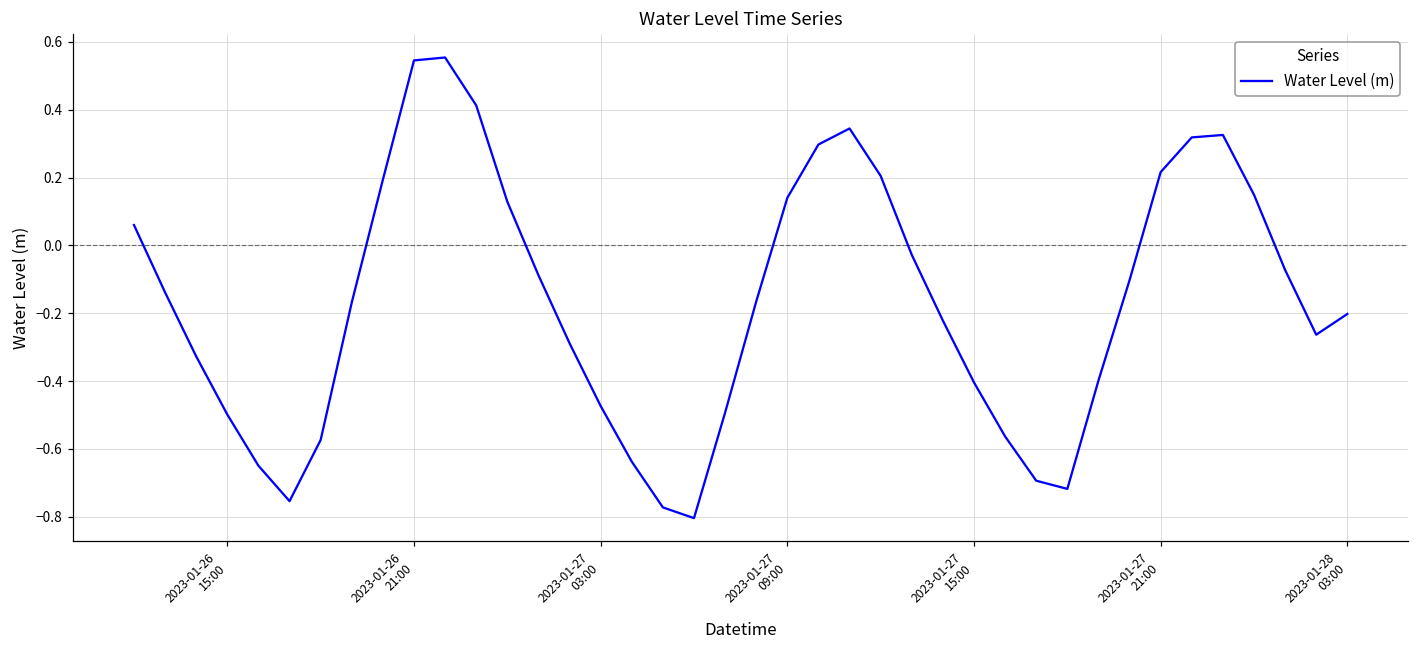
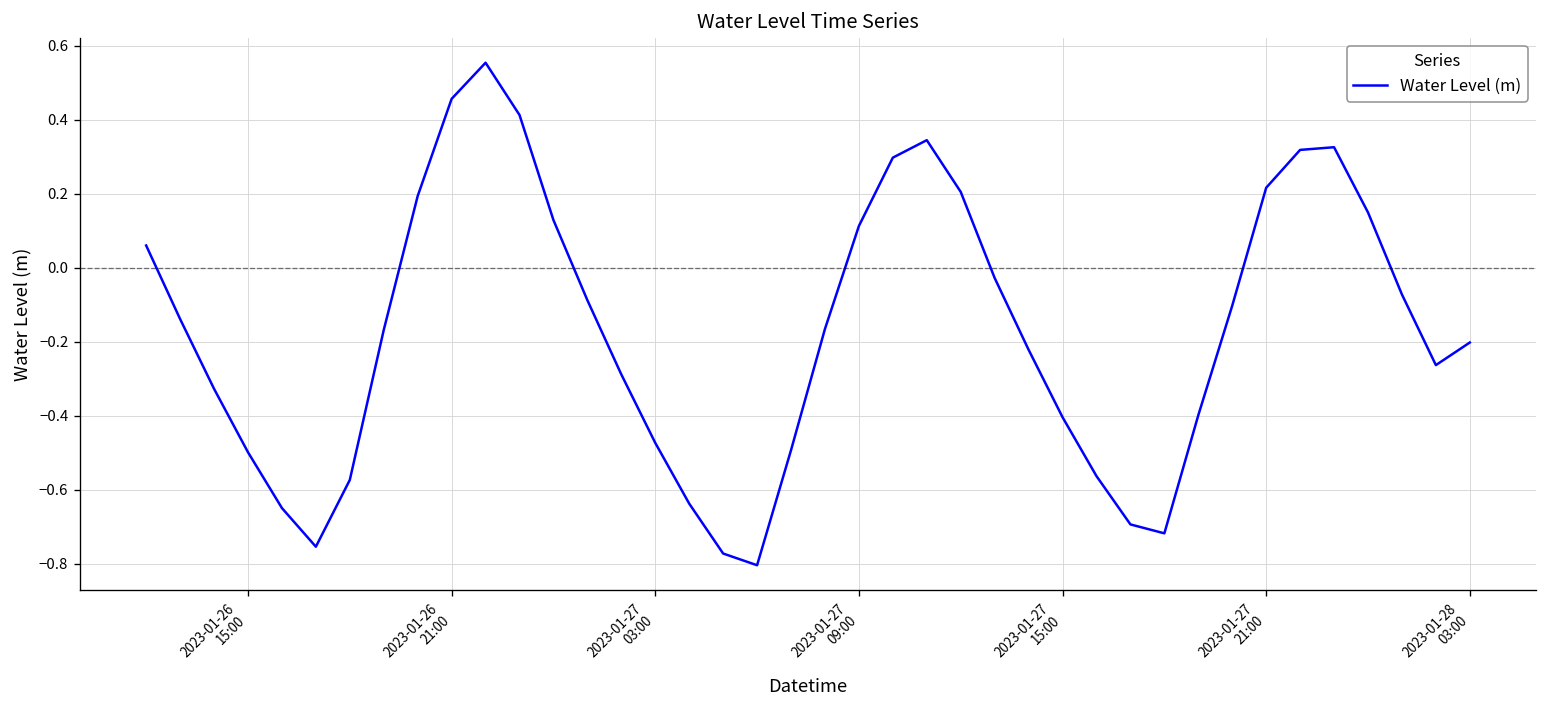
  {
    "2023-01-26 15:00": -0.50,
-   "2023-01-26 21:00": 0.55,
+   "2023-01-26 21:00": 0.46,
    "2023-01-27 03:00": -0.47,
-   "2023-01-27 09:00": 0.14,
+   "2023-01-27 09:00": 0.11,
    "2023-01-27 15:00": -0.40,
    "2023-01-27 21:00": 0.22,
    "2023-01-28 03:00": -0.20
  }
